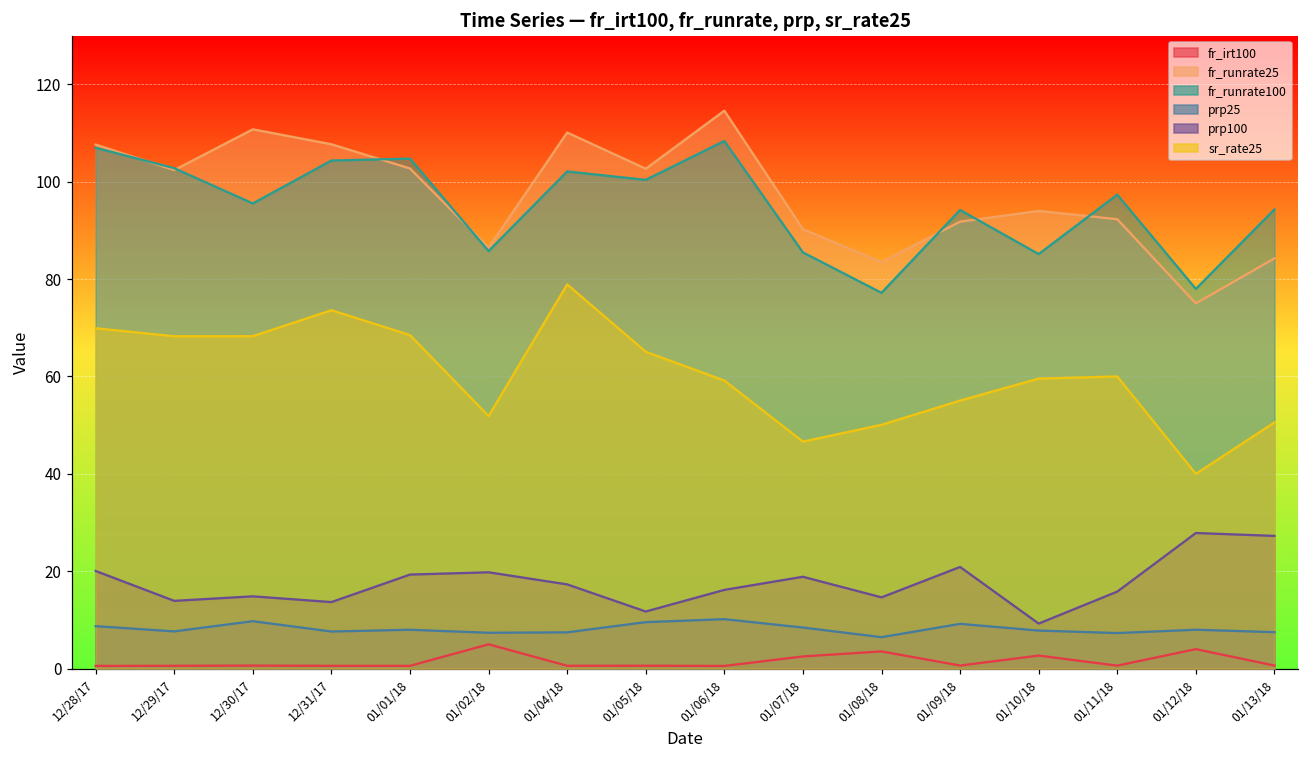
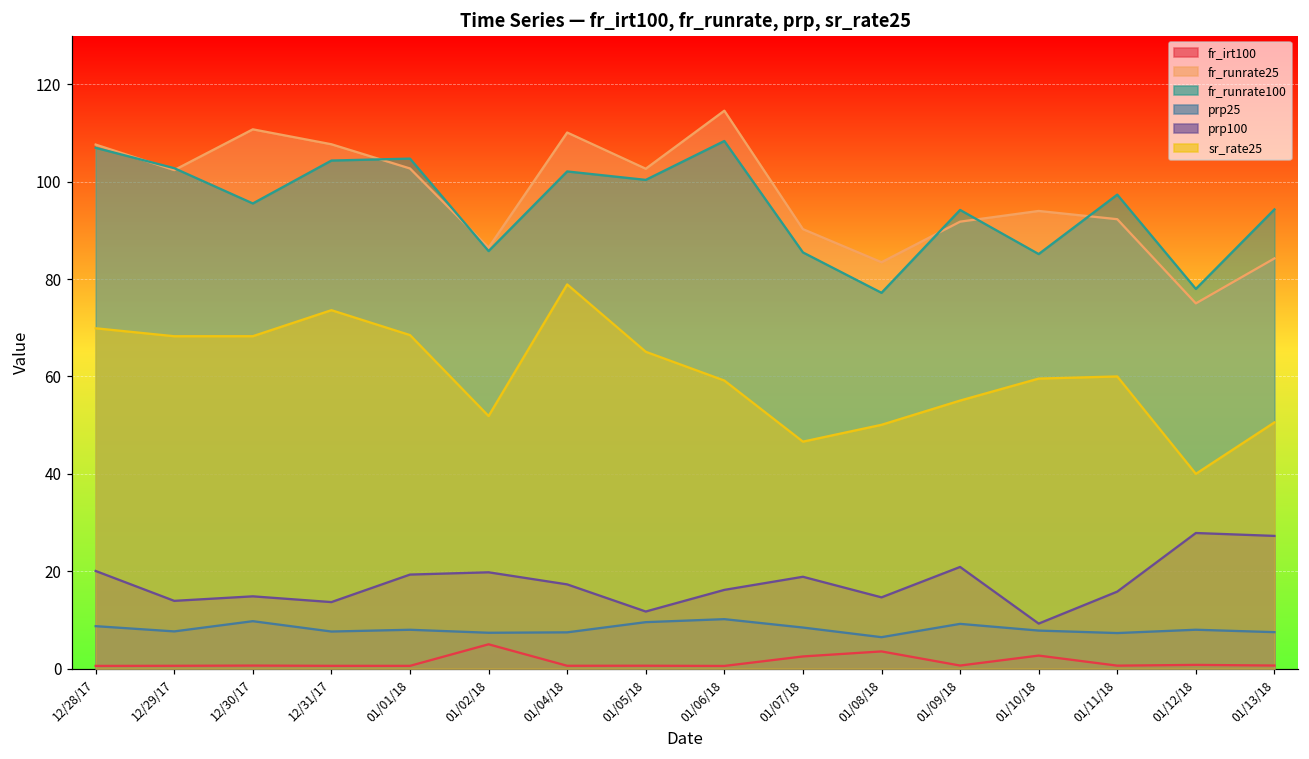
  {
    "fr_irt100": {
      "12/28/17": 1,
      "12/29/17": 1,
      "12/30/17": 1,
      "12/31/17": 1,
      "01/01/18": 1,
      "01/02/18": 5,
      "01/04/18": 1,
      "01/05/18": 1,
      "01/06/18": 1,
      "01/07/18": 3,
      "01/08/18": 4,
      "01/09/18": 1,
      "01/10/18": 3,
      "01/11/18": 1,
-     "01/12/18": 4,
+     "01/12/18": 1,
      "01/13/18": 1
    }
  }
